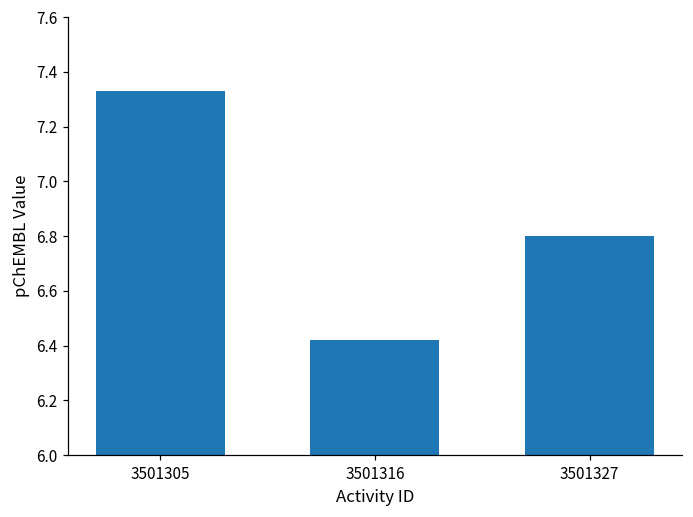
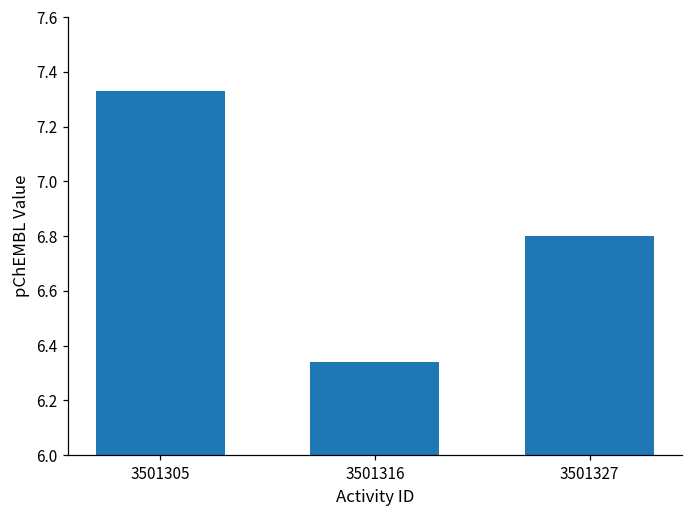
  {
    "3501305": 7.33,
-   "3501316": 6.42,
+   "3501316": 6.34,
    "3501327": 6.80
  }
